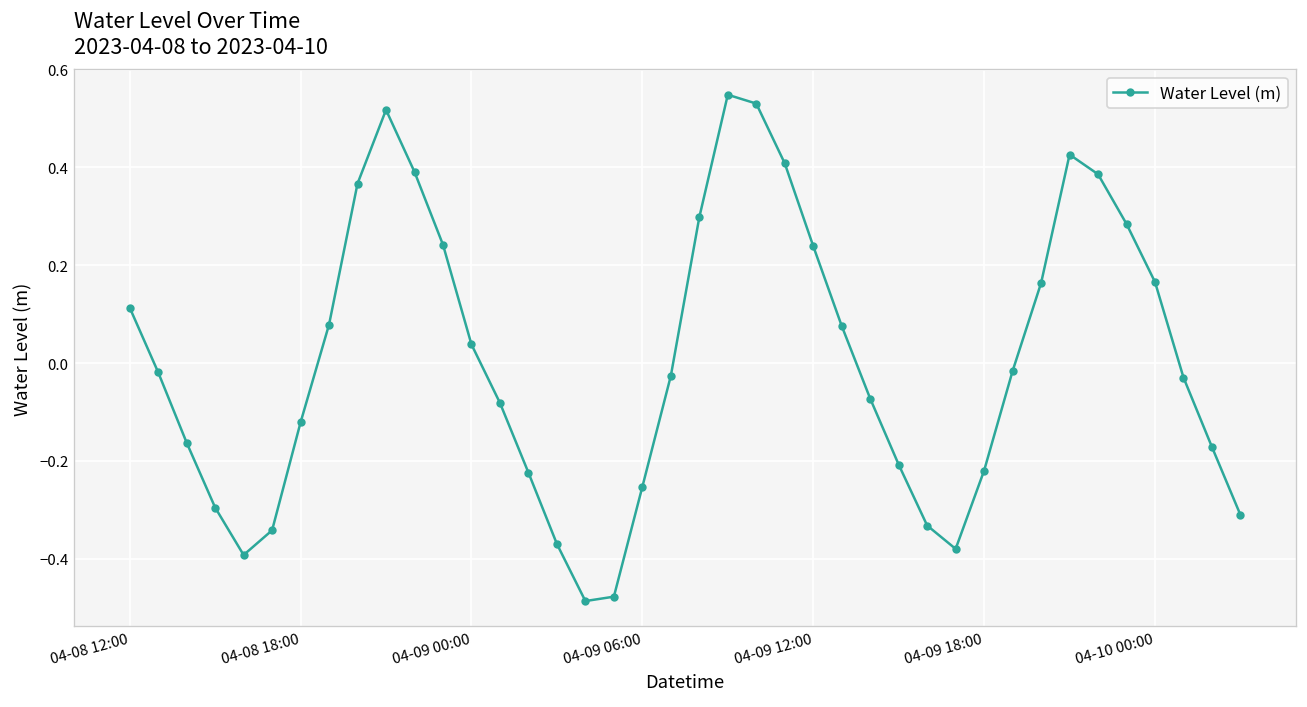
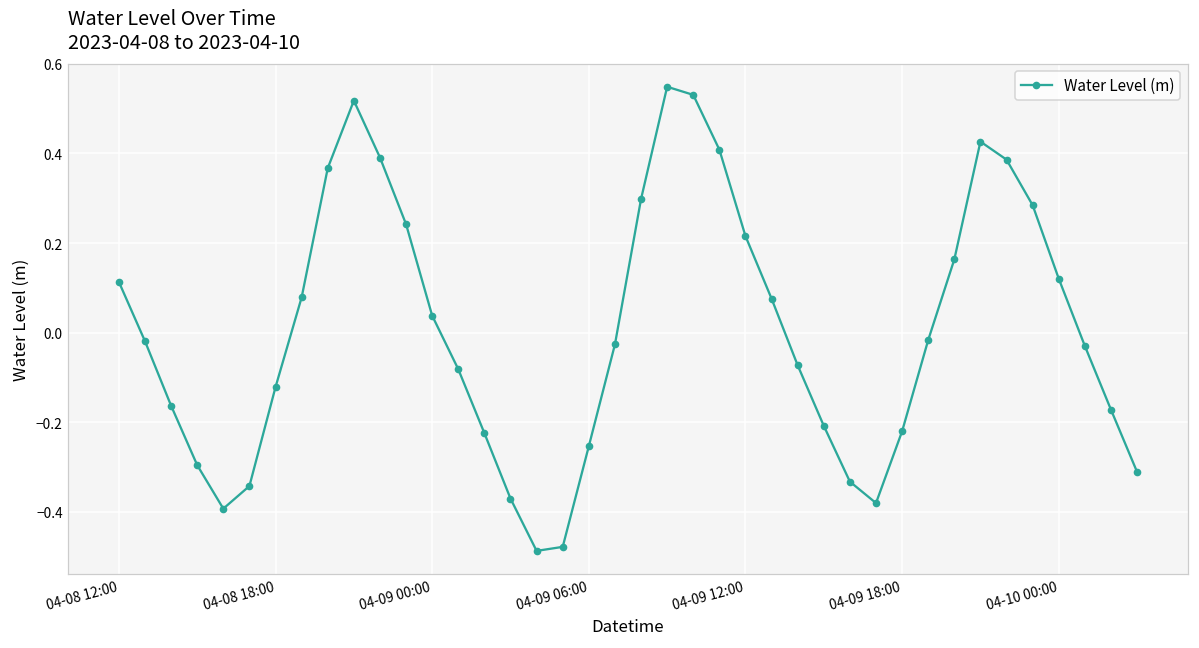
  {
    "04-08 12:00": 0.11,
    "04-08 18:00": -0.12,
    "04-09 00:00": 0.04,
    "04-09 06:00": -0.25,
-   "04-09 12:00": 0.24,
+   "04-09 12:00": 0.22,
    "04-09 18:00": -0.22,
-   "04-10 00:00": 0.17
+   "04-10 00:00": 0.12
  }
